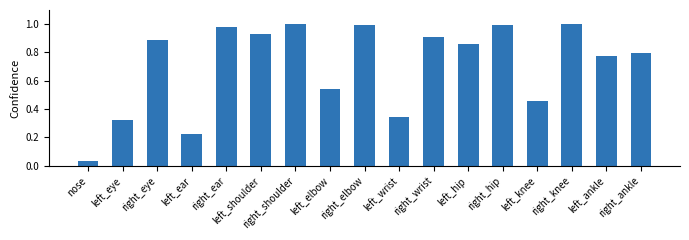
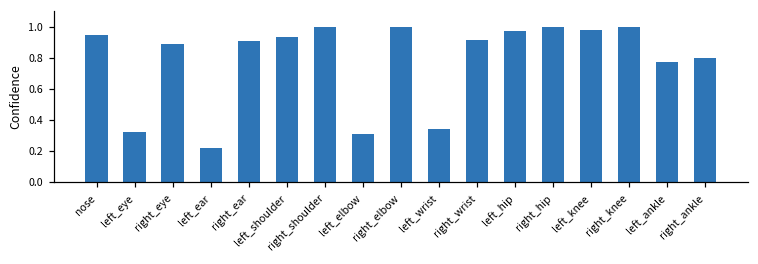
  {
-   "nose": 0.03,
+   "nose": 0.94,
    "left_eye": 0.32,
    "right_eye": 0.89,
    "left_ear": 0.22,
-   "right_ear": 0.98,
+   "right_ear": 0.91,
    "left_shoulder": 0.93,
    "right_shoulder": 1.00,
-   "left_elbow": 0.54,
+   "left_elbow": 0.31,
    "right_elbow": 0.99,
    "left_wrist": 0.34,
    "right_wrist": 0.91,
-   "left_hip": 0.86,
+   "left_hip": 0.97,
    "right_hip": 1.00,
-   "left_knee": 0.46,
+   "left_knee": 0.98,
    "right_knee": 1.00,
    "left_ankle": 0.77,
    "right_ankle": 0.80
  }
